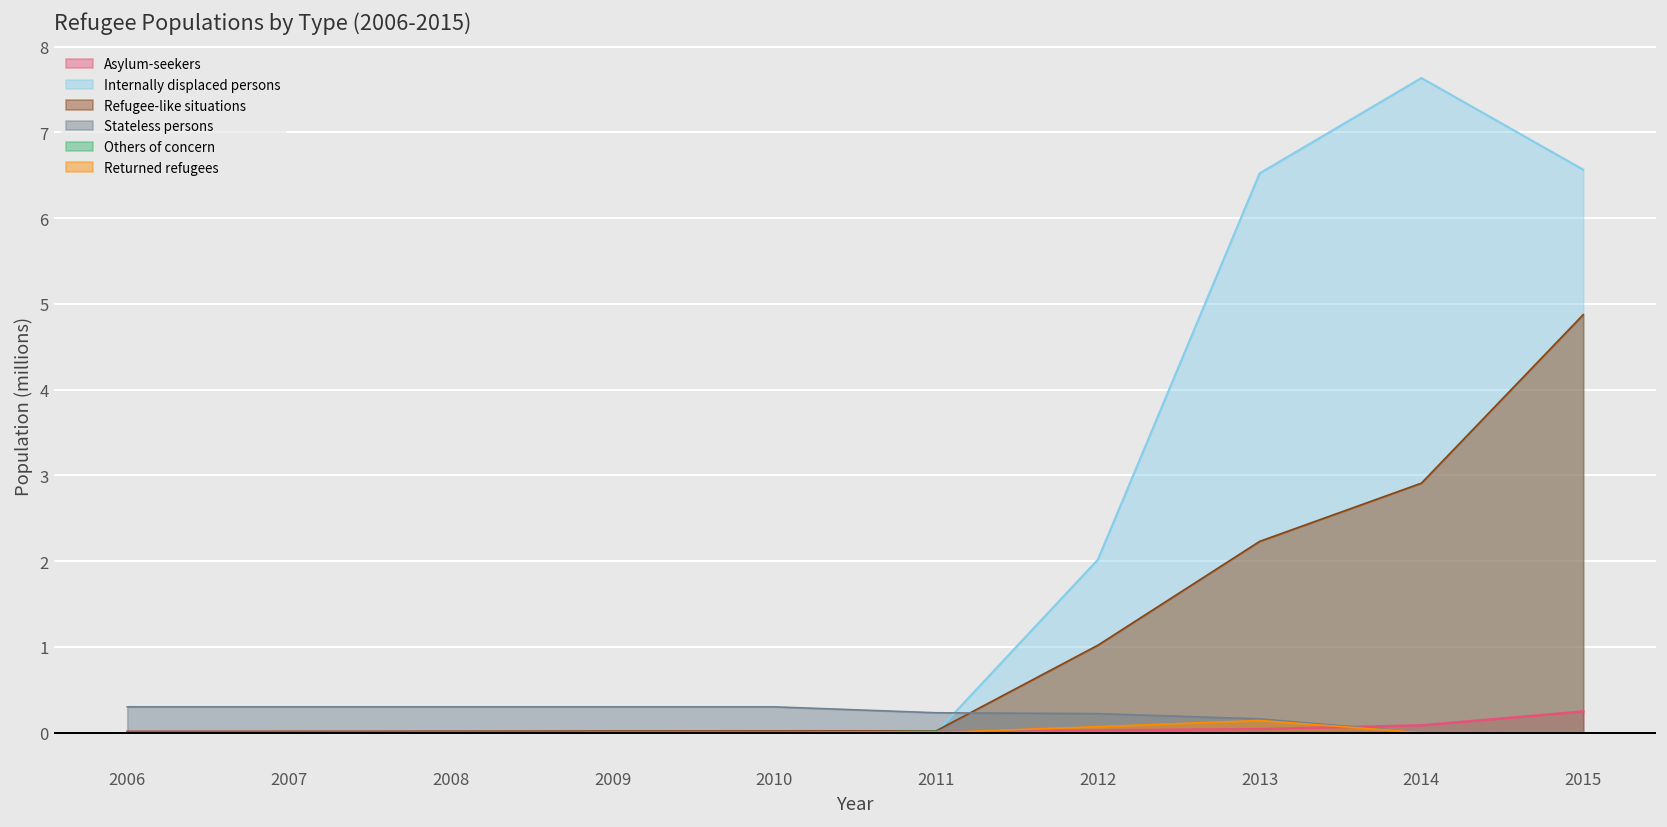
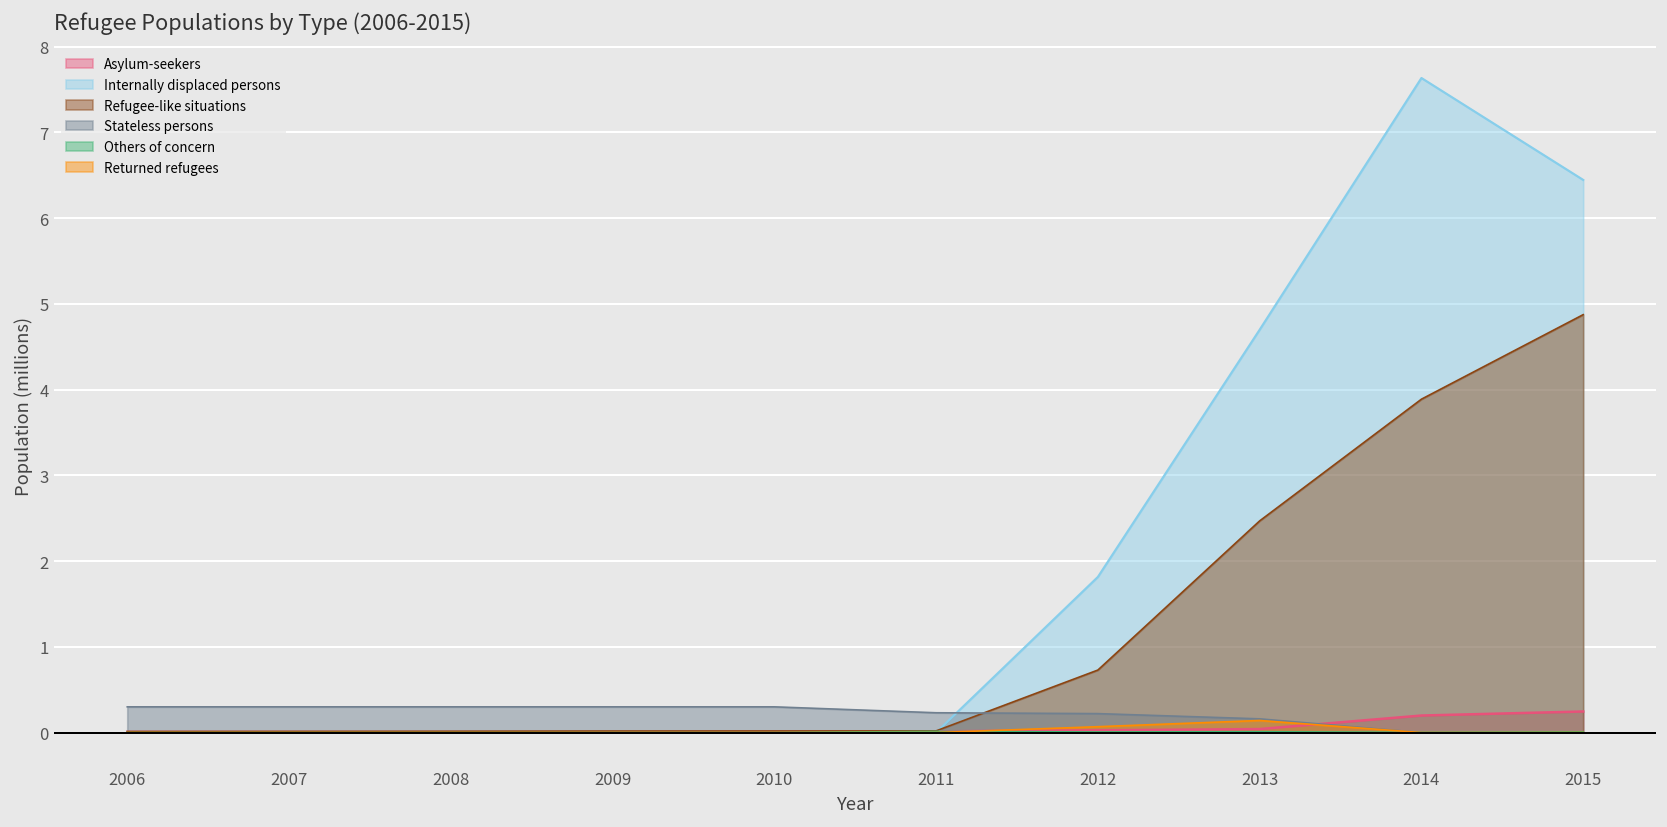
  {
    "Asylum-seekers": {
-     "2014": 0.1,
+     "2014": 0.2,
      "2015": 0.2
    },
    "Internally displaced persons": {
-     "2012": 2.0,
-     "2013": 6.5,
+     "2012": 1.8,
+     "2013": 4.7,
      "2014": 7.6,
-     "2015": 6.6
+     "2015": 6.4
    },
    "Refugee-like situations": {
-     "2012": 1.0,
-     "2013": 2.2,
-     "2014": 2.9,
+     "2012": 0.7,
+     "2013": 2.5,
+     "2014": 3.9,
      "2015": 4.9
    },
    "Returned refugees": {
      "2012": 0.1
    }
  }
